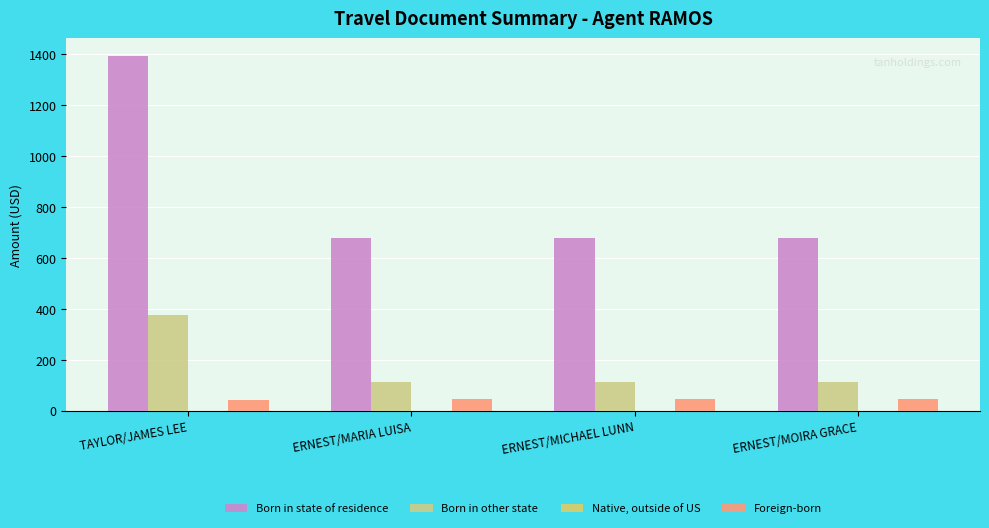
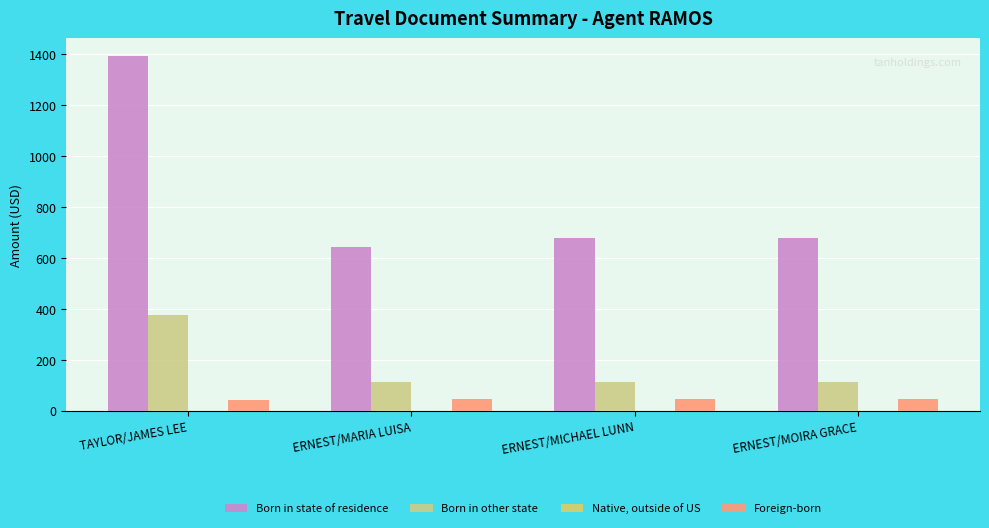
  {
    "Born in state of residence": {
      "TAYLOR/JAMES LEE": 1390,
-     "ERNEST/MARIA LUISA": 680,
+     "ERNEST/MARIA LUISA": 640,
      "ERNEST/MICHAEL LUNN": 680,
      "ERNEST/MOIRA GRACE": 680
    },
    "Foreign-born": {
      "TAYLOR/JAMES LEE": 40,
      "ERNEST/MARIA LUISA": 50,
      "ERNEST/MICHAEL LUNN": 50,
      "ERNEST/MOIRA GRACE": 50
    }
  }
